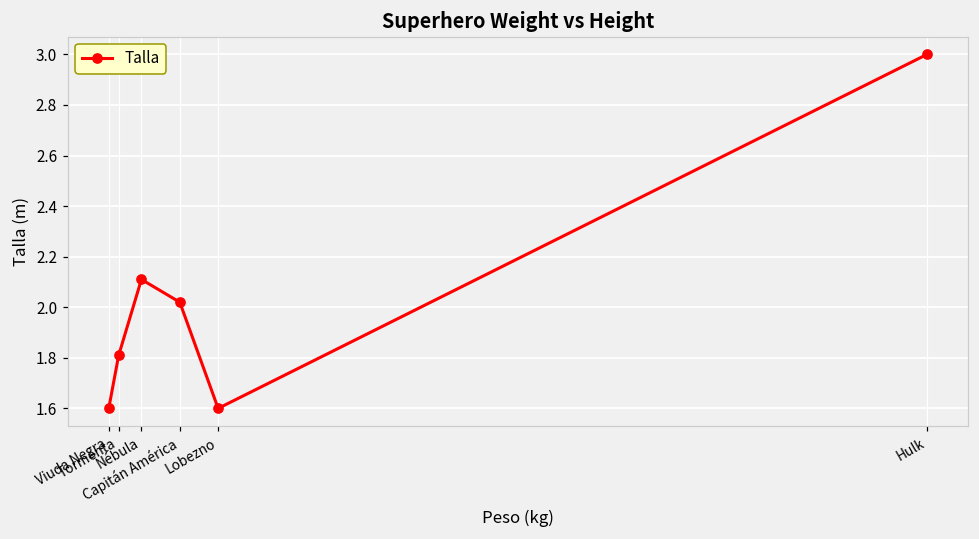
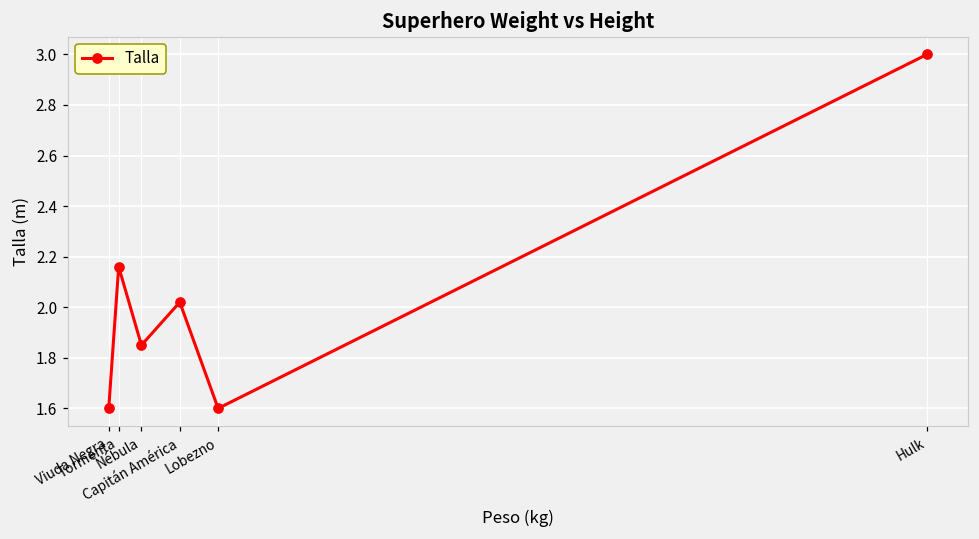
  {
    "Viuda Negra": 1.60,
-   "Tormenta": 1.81,
-   "Nébula": 2.11,
+   "Tormenta": 2.16,
+   "Nébula": 1.85,
    "Capitán América": 2.02,
    "Lobezno": 1.60,
    "Hulk": 3.00
  }
